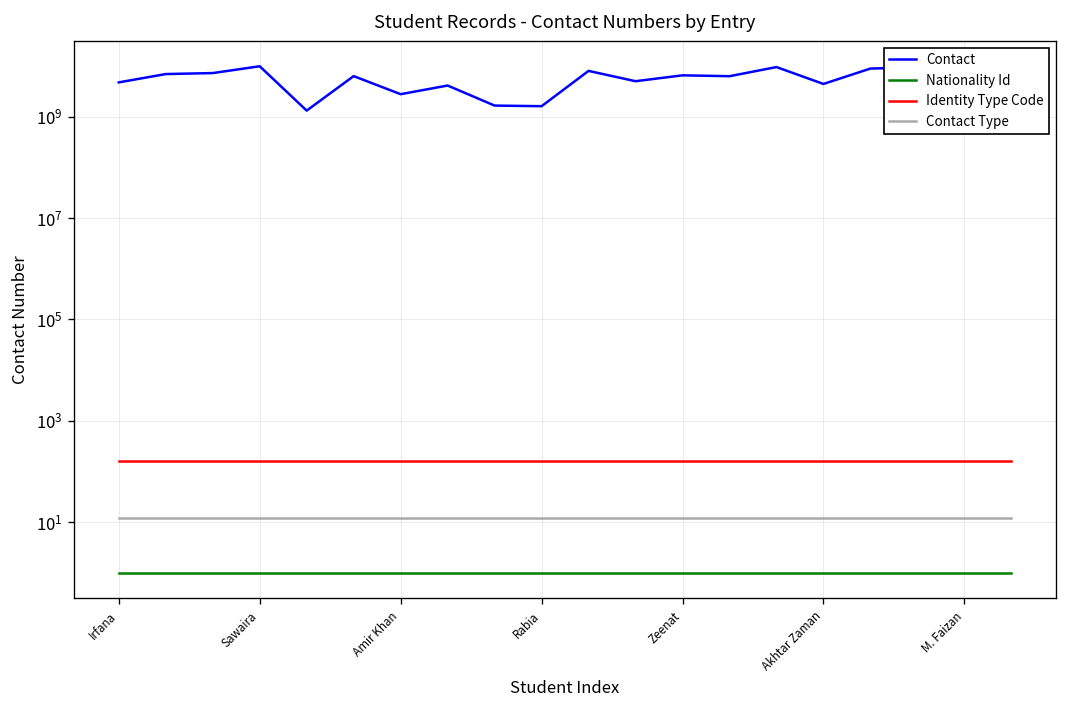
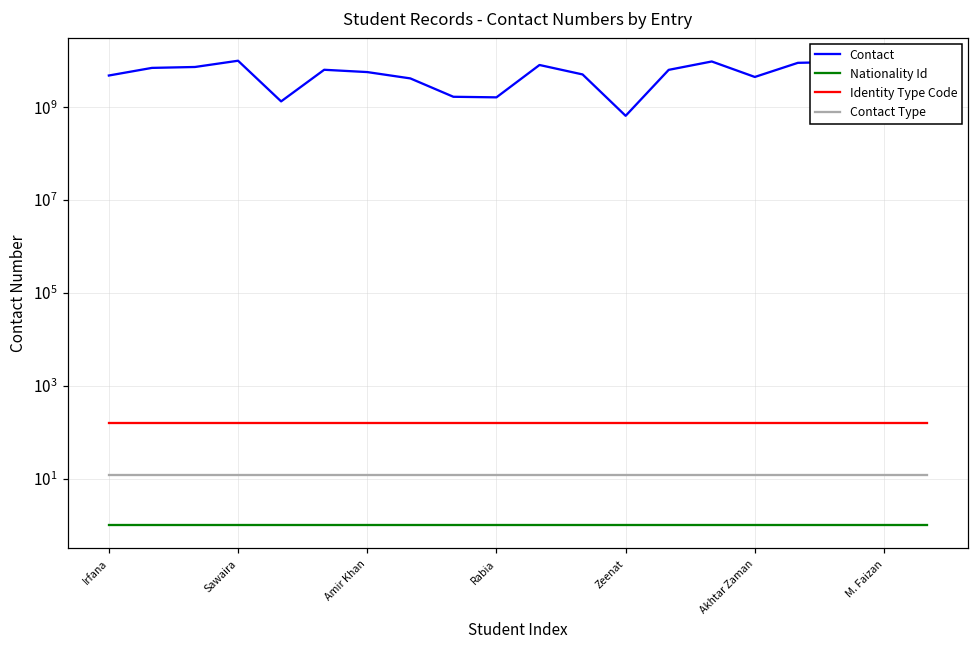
  {
    "Contact": {
      "Irfana": 5000000000,
      "Sawaira": 10000000000,
-     "Amir Khan": 3000000000,
+     "Amir Khan": 6000000000,
      "Rabia": 1600000000,
-     "Zeenat": 7000000000,
+     "Zeenat": 700000000,
      "Akhtar Zaman": 4000000000
    },
    "Nationality Id": {
      "Irfana": 1,
      "Sawaira": 1,
      "Amir Khan": 1,
      "Rabia": 1,
      "Zeenat": 1,
      "Akhtar Zaman": 1,
      "M. Faizan": 1
    },
    "Identity Type Code": {
      "Irfana": 160,
      "Sawaira": 160,
      "Amir Khan": 160,
      "Rabia": 160,
      "Zeenat": 160,
      "Akhtar Zaman": 160,
      "M. Faizan": 160
    },
    "Contact Type": {
      "Irfana": 12,
      "Sawaira": 12,
      "Amir Khan": 12,
      "Rabia": 12,
      "Zeenat": 12,
      "Akhtar Zaman": 12,
      "M. Faizan": 12
    }
  }
